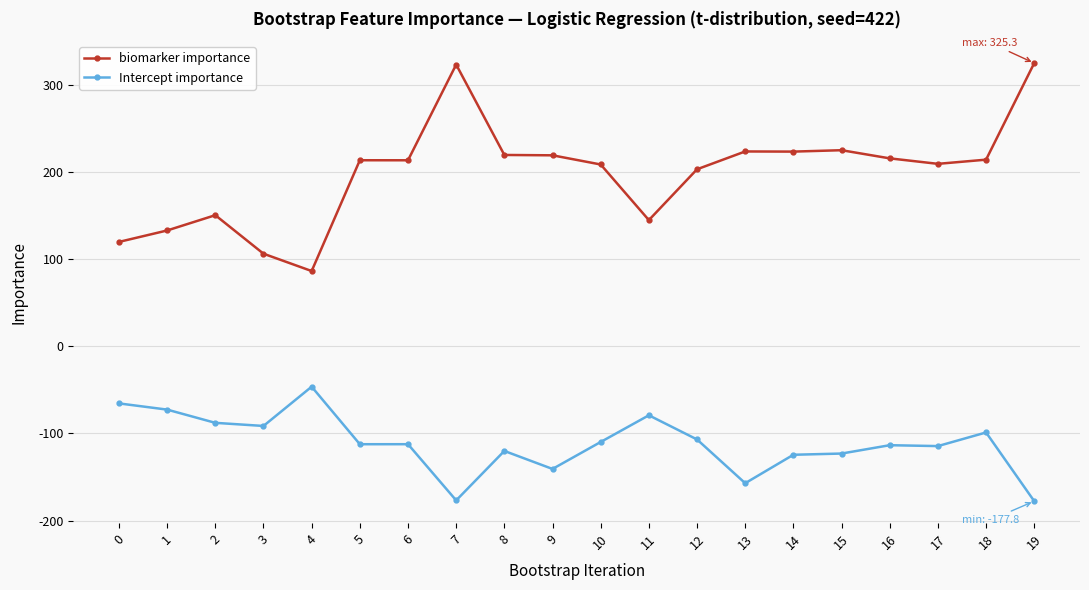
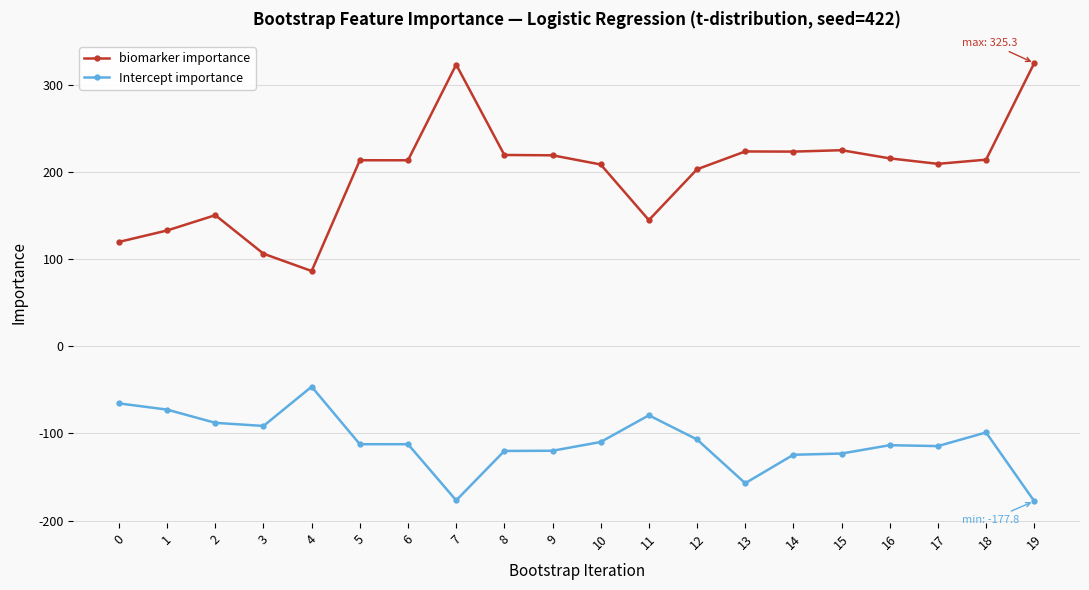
  {
    "biomarker importance": {
      "19": 325.3
    },
    "Intercept importance": {
      "0": -70,
      "1": -70,
      "2": -90,
      "3": -90,
      "4": -50,
      "5": -110,
      "6": -110,
      "7": -180,
      "8": -120,
-     "9": -140,
+     "9": -120,
      "10": -110,
      "11": -80,
      "12": -110,
      "13": -160,
      "14": -120,
      "15": -120,
      "16": -110,
      "17": -110,
      "18": -100
    }
  }
